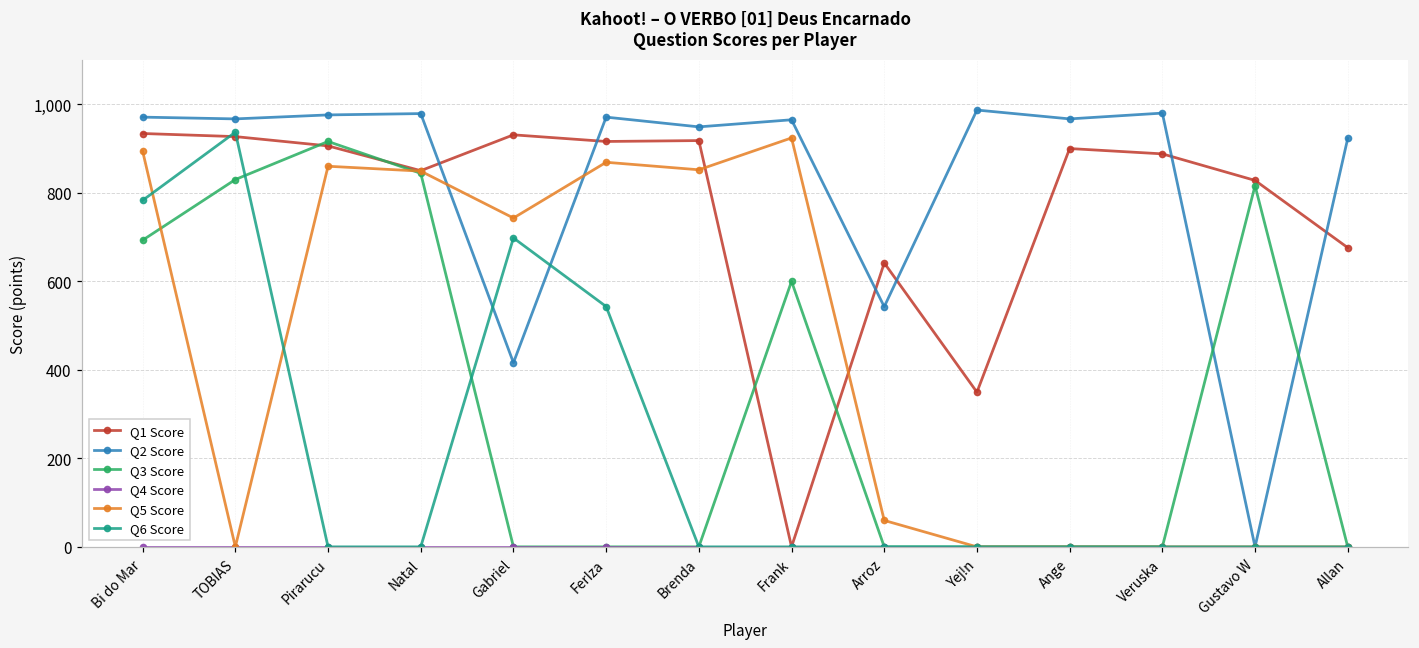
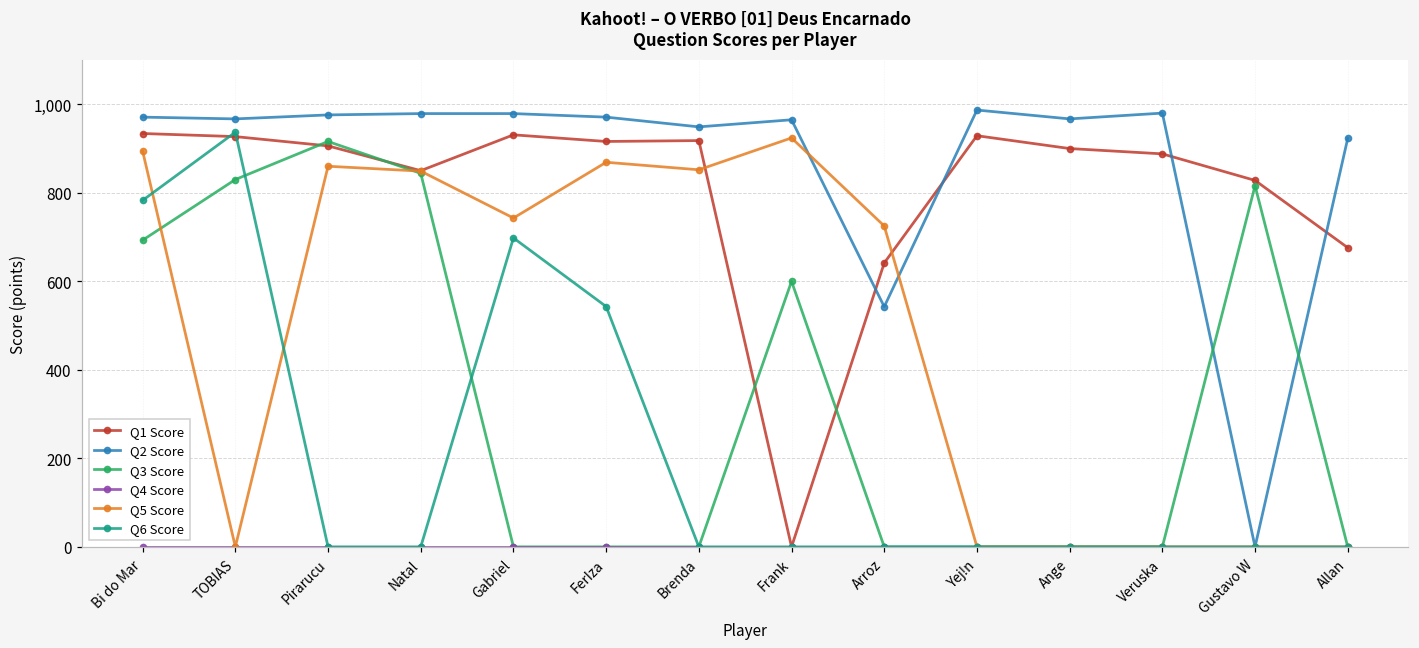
  {
    "Q1 Score": {
      "Bi do Mar": 930,
      "TOBIAS": 930,
      "Pirarucu": 910,
      "Gabriel": 930,
      "FerIza": 920,
      "Brenda": 920,
      "Arroz": 640,
-     "Yej!n": 350,
+     "Yej!n": 930,
      "Ange": 900,
      "Veruska": 890,
      "Gustavo W": 830,
      "Allan": 680
    },
    "Q2 Score": {
      "Bi do Mar": 970,
      "TOBIAS": 970,
      "Pirarucu": 980,
      "Natal": 980,
-     "Gabriel": 420,
+     "Gabriel": 980,
      "FerIza": 970,
      "Brenda": 950,
      "Frank": 970,
      "Arroz": 540,
      "Yej!n": 990,
      "Ange": 970,
      "Veruska": 980,
      "Allan": 920
    },
    "Q4 Score": {
      "Bi do Mar": 0
    },
    "Q5 Score": {
      "Bi do Mar": 890,
      "Pirarucu": 860,
      "Gabriel": 740,
      "FerIza": 870,
      "Brenda": 850,
      "Frank": 920,
-     "Arroz": 60
+     "Arroz": 730
    }
  }
